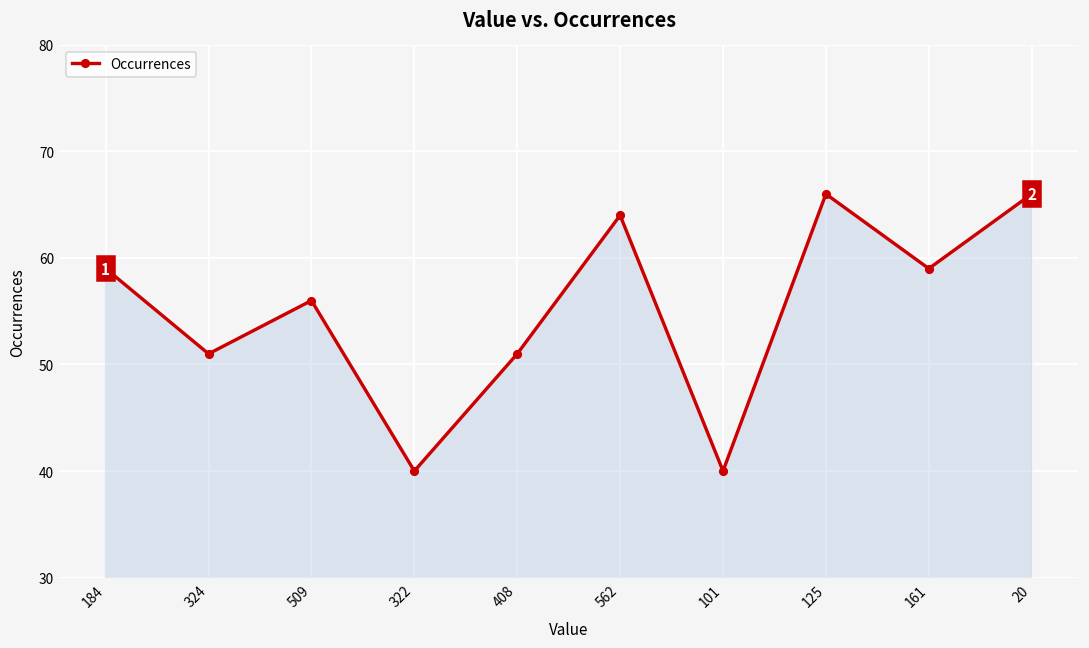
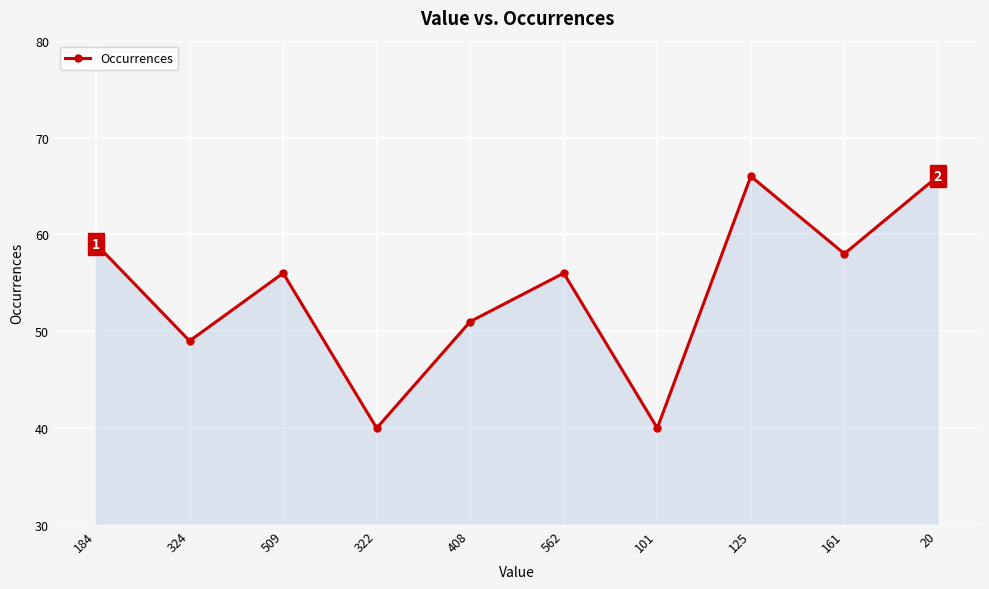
  {
-   "324": 51,
+   "324": 49,
    "509": 56,
    "322": 40,
    "408": 51,
-   "562": 64,
+   "562": 56,
    "101": 40,
    "125": 66,
-   "161": 59
+   "161": 58
  }
